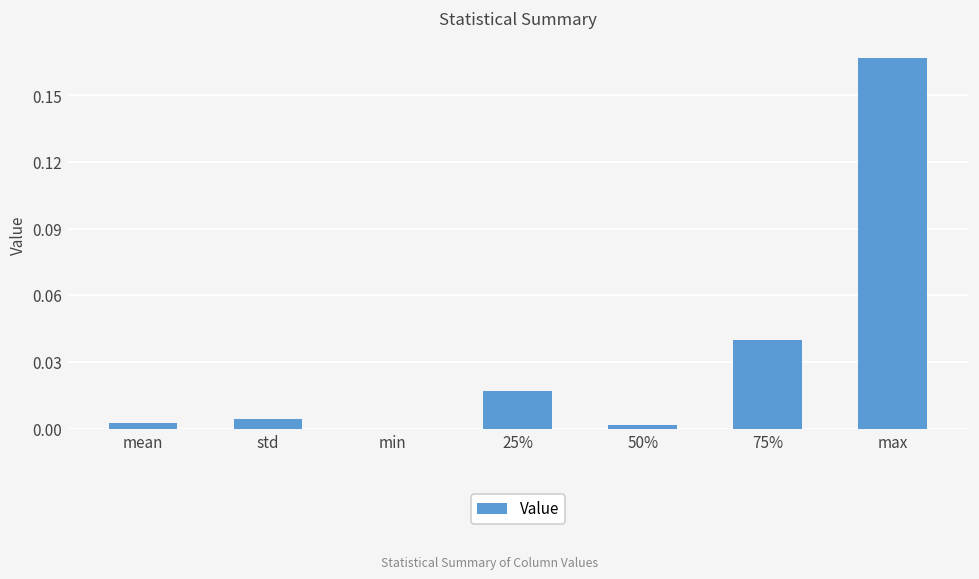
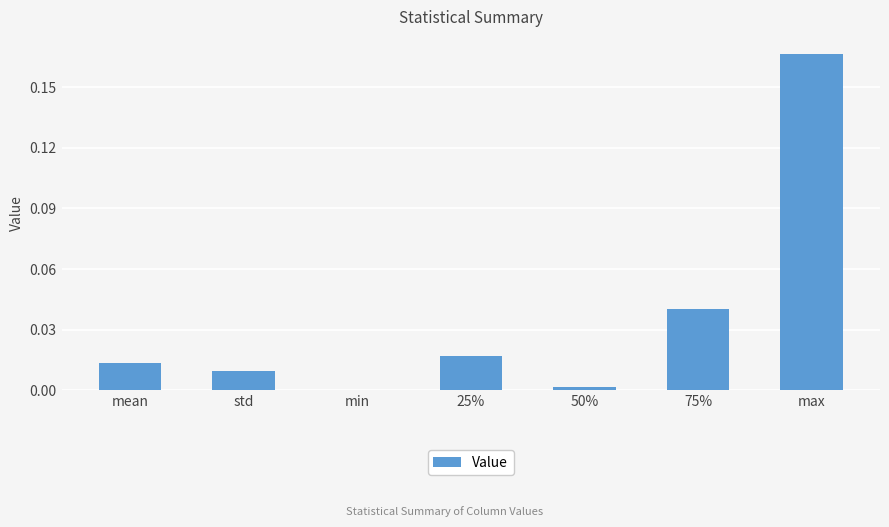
  {
-   "mean": 0.003,
-   "std": 0.004,
+   "mean": 0.013,
+   "std": 0.010,
    "min": 0.000,
    "25%": 0.017,
    "50%": 0.002,
    "75%": 0.040,
    "max": 0.167
  }
